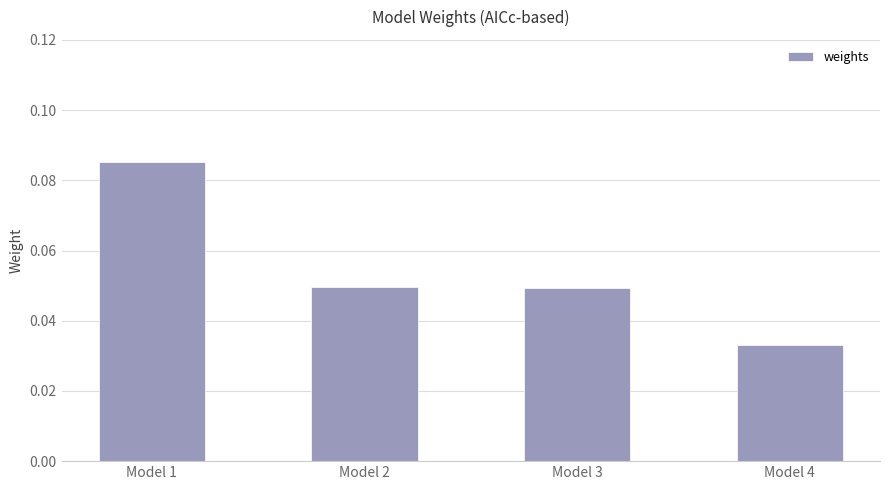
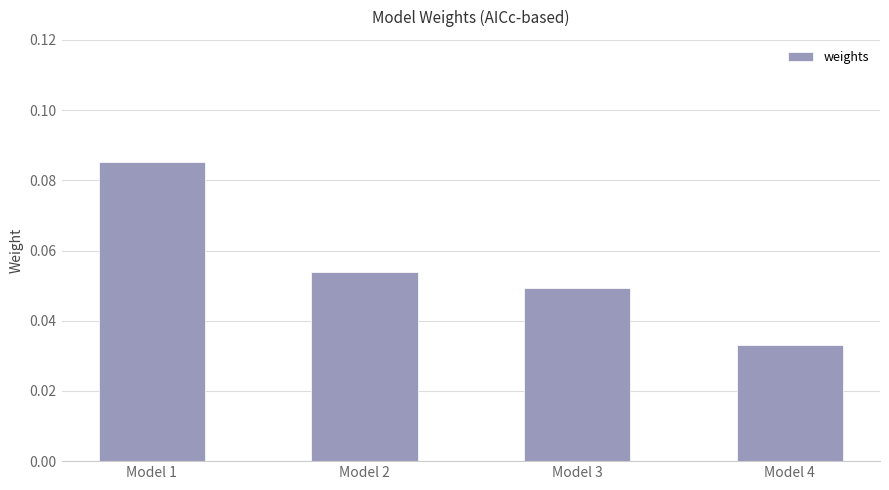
  {
    "Model 1": 0.085,
-   "Model 2": 0.049,
+   "Model 2": 0.054,
    "Model 3": 0.049,
    "Model 4": 0.033
  }
